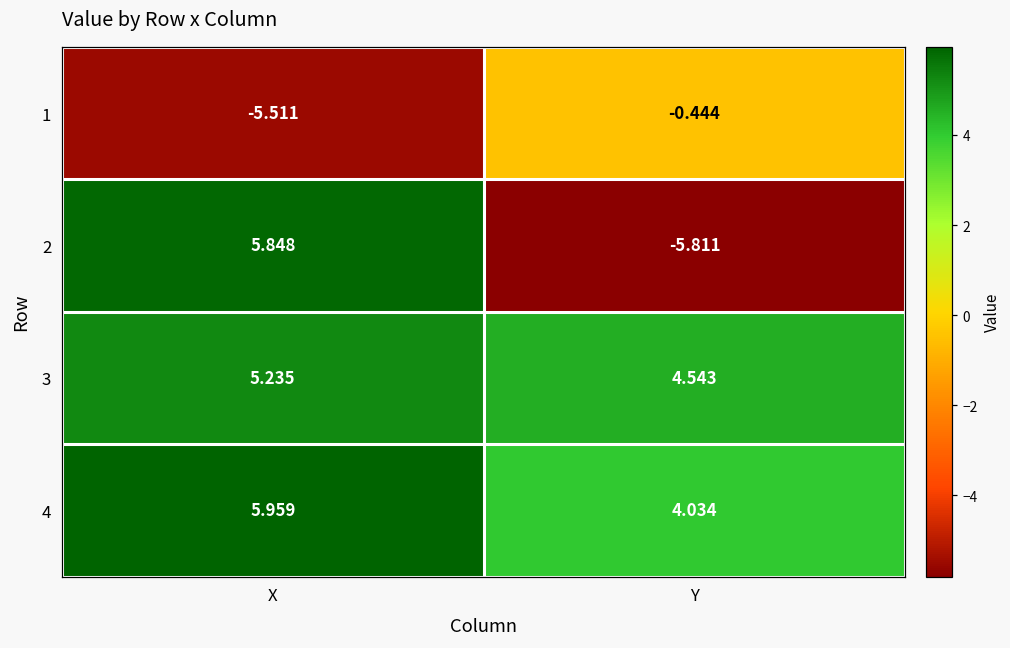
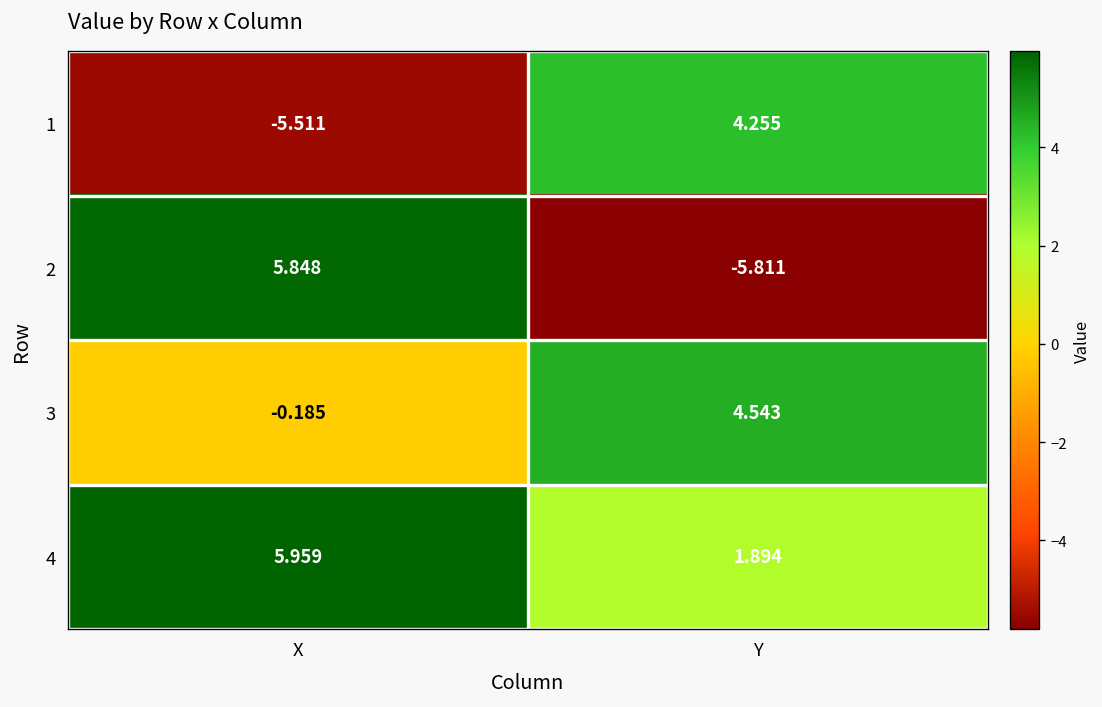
  {
    "1": {
      "X": -5.511,
-     "Y": -0.444
+     "Y": 4.255
    },
    "2": {
      "X": 5.848,
      "Y": -5.811
    },
    "3": {
-     "X": 5.235,
+     "X": -0.185,
      "Y": 4.543
    },
    "4": {
      "X": 5.959,
-     "Y": 4.034
+     "Y": 1.894
    }
  }
